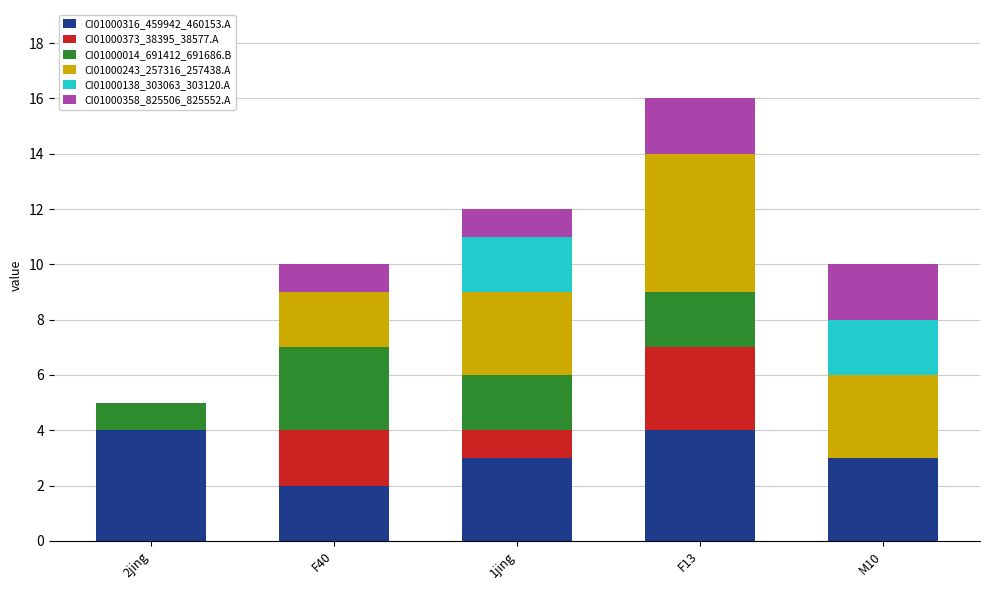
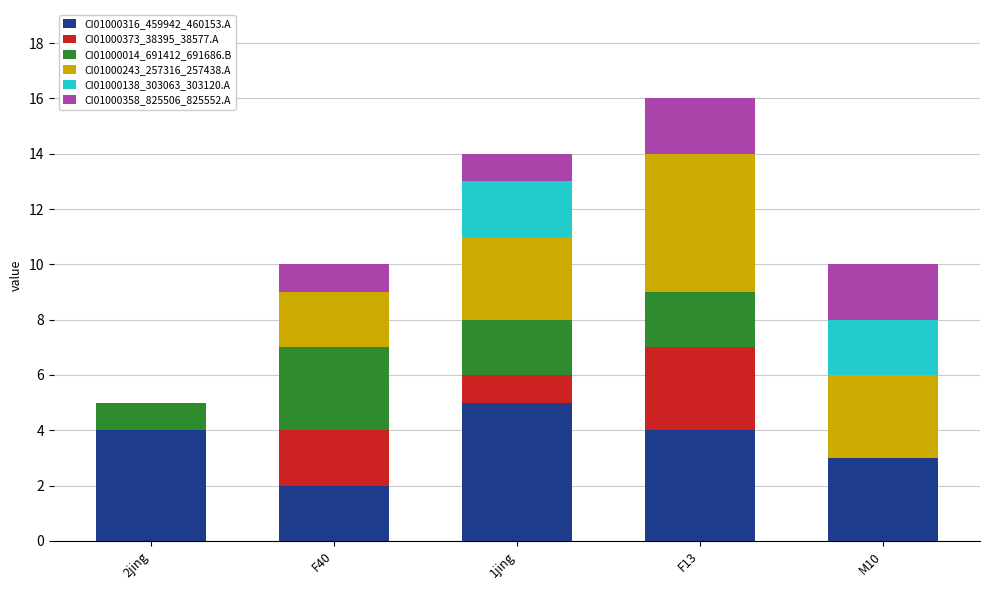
  {
    "CI01000316_459942_460153.A": {
      "2jing": 4,
      "F40": 2,
-     "1jing": 3,
+     "1jing": 5,
      "F13": 4,
      "M10": 3
    },
    "CI01000373_38395_38577.A": {
      "2jing": 0,
      "F40": 2,
      "1jing": 1,
      "F13": 3,
      "M10": 0
    },
    "CI01000014_691412_691686.B": {
      "2jing": 1,
      "F40": 3,
      "1jing": 2,
      "F13": 2,
      "M10": 0
    },
    "CI01000243_257316_257438.A": {
      "2jing": 0,
      "F40": 2,
      "1jing": 3,
      "F13": 5,
      "M10": 3
    },
    "CI01000138_303063_303120.A": {
      "2jing": 0,
      "F40": 0,
      "1jing": 2,
      "F13": 0,
      "M10": 2
    },
    "CI01000358_825506_825552.A": {
      "2jing": 0,
      "F40": 1,
      "1jing": 1,
      "F13": 2,
      "M10": 2
    }
  }
